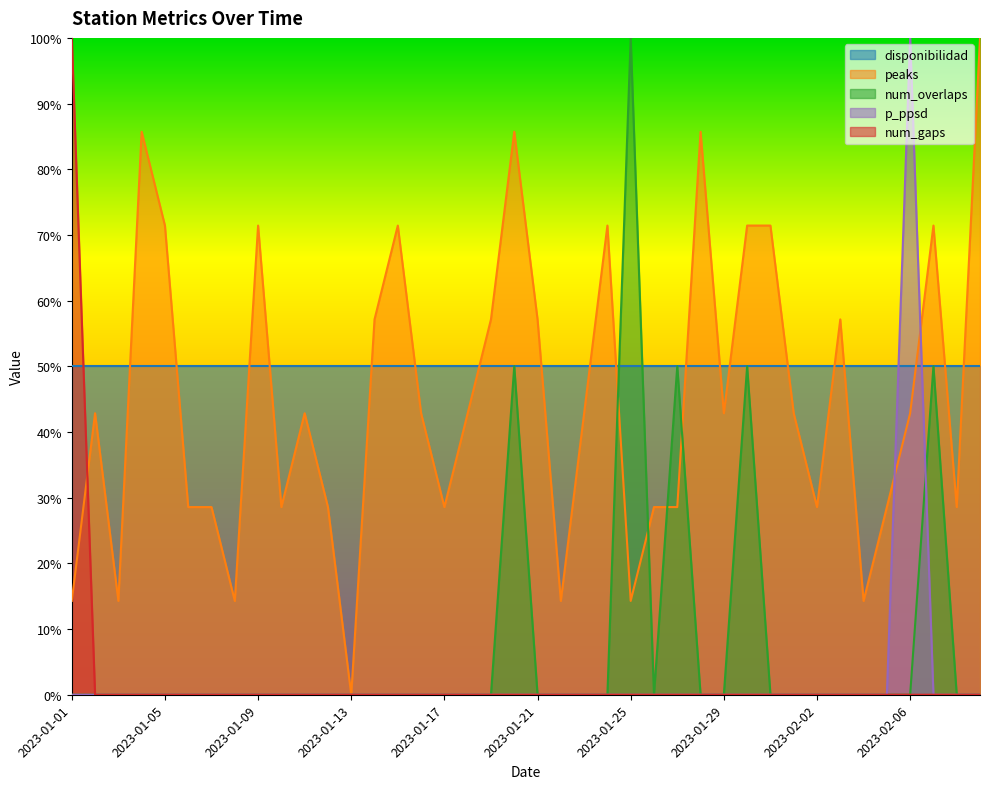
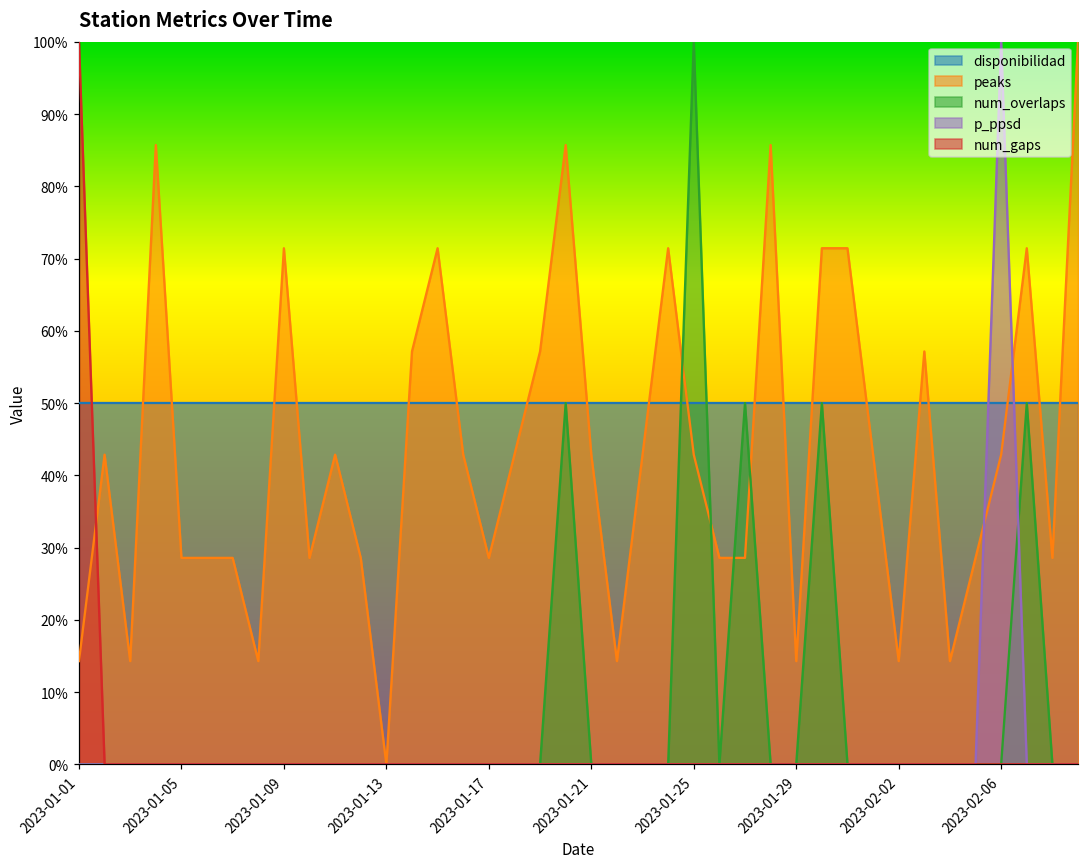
  {
    "disponibilidad": {
      "2023-01-01": "50%",
      "2023-01-05": "50%",
      "2023-01-09": "50%",
      "2023-01-13": "50%",
      "2023-01-17": "50%",
      "2023-01-21": "50%",
      "2023-01-25": "50%",
      "2023-01-29": "50%",
      "2023-02-02": "50%",
      "2023-02-06": "50%"
    },
    "peaks": {
      "2023-01-01": "14%",
-     "2023-01-05": "71%",
+     "2023-01-05": "29%",
      "2023-01-09": "71%",
      "2023-01-17": "29%",
-     "2023-01-21": "57%",
-     "2023-01-25": "14%",
-     "2023-01-29": "43%",
-     "2023-02-02": "29%",
+     "2023-01-21": "43%",
+     "2023-01-25": "43%",
+     "2023-01-29": "14%",
+     "2023-02-02": "14%",
      "2023-02-06": "43%"
    },
    "num_overlaps": {
      "2023-01-25": "100%"
    },
    "p_ppsd": {
      "2023-02-06": "100%"
    },
    "num_gaps": {
      "2023-01-01": "100%"
    }
  }
